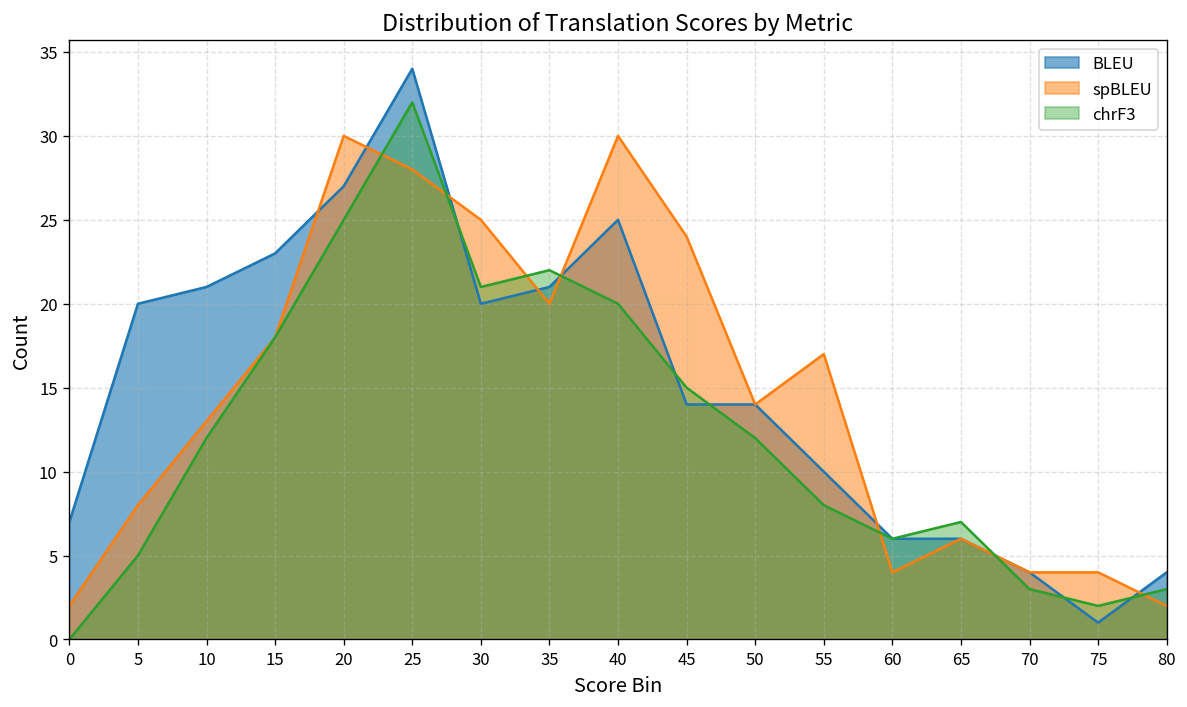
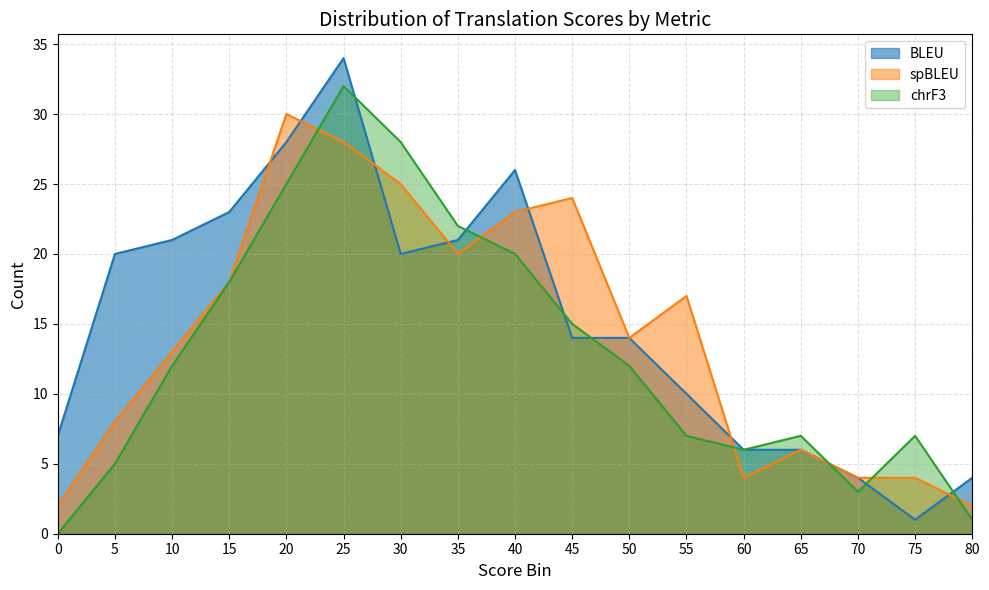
  {
    "BLEU": {
      "0": 7,
      "5": 20,
      "10": 21,
      "15": 23,
-     "20": 27,
+     "20": 28,
      "25": 34,
      "30": 20,
      "35": 21,
-     "40": 25,
+     "40": 26,
      "45": 14,
      "55": 10,
      "75": 1,
      "80": 4
    },
    "spBLEU": {
      "0": 2,
      "5": 8,
      "10": 13,
      "20": 30,
      "25": 28,
      "30": 25,
      "35": 20,
-     "40": 30,
+     "40": 23,
      "45": 24,
      "55": 17,
      "60": 4,
      "75": 4,
      "80": 2
    },
    "chrF3": {
      "0": 0,
      "5": 5,
      "10": 12,
      "20": 25,
      "25": 32,
-     "30": 21,
+     "30": 28,
      "35": 22,
      "40": 20,
      "45": 15,
      "50": 12,
-     "55": 8,
+     "55": 7,
      "65": 7,
      "70": 3,
-     "75": 2,
-     "80": 3
+     "75": 7,
+     "80": 1
    }
  }
